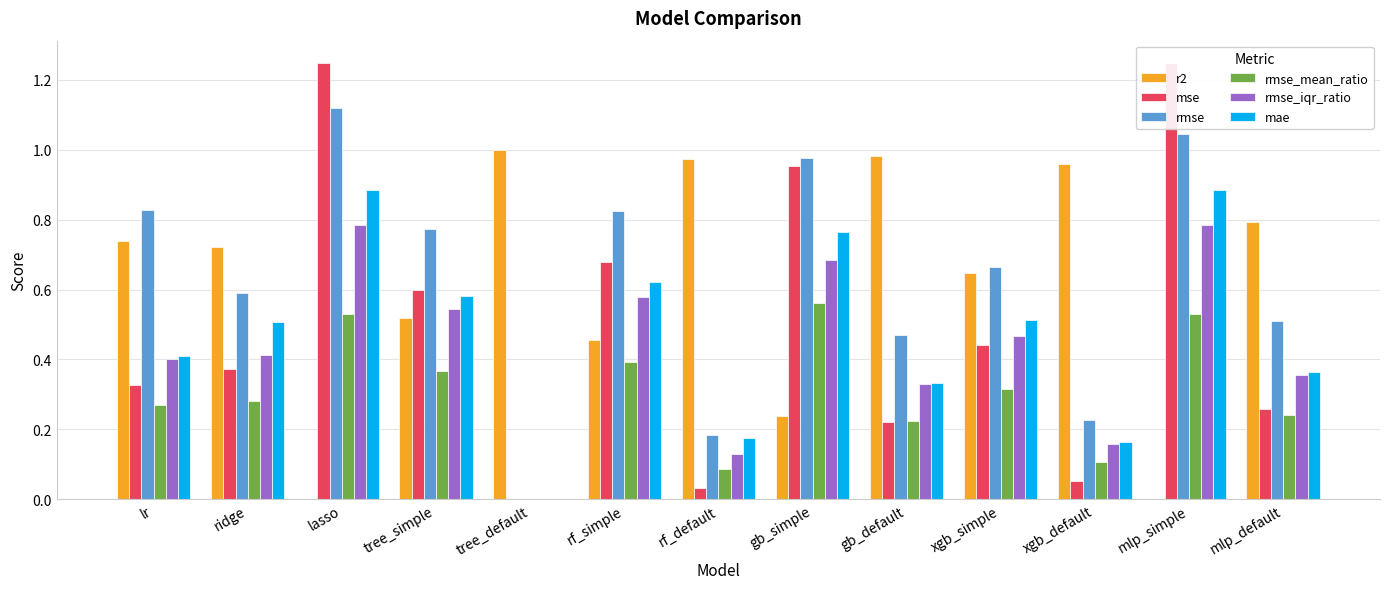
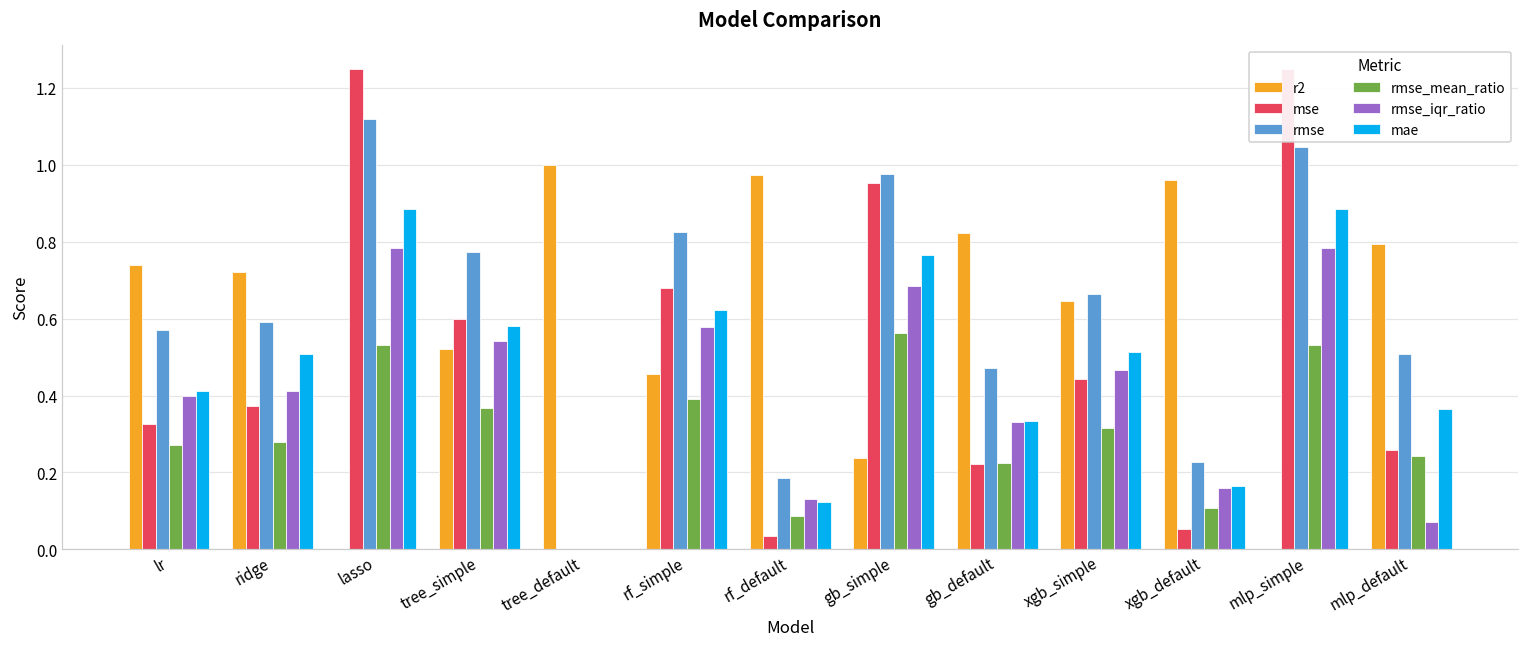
  {
    "r2": {
      "lr": 0.74,
      "ridge": 0.72,
      "lasso": 0.00,
      "tree_simple": 0.52,
      "tree_default": 1.00,
      "rf_simple": 0.46,
      "rf_default": 0.97,
      "gb_simple": 0.24,
-     "gb_default": 0.98,
+     "gb_default": 0.82,
      "xgb_simple": 0.65,
      "xgb_default": 0.96,
      "mlp_simple": 0.00,
      "mlp_default": 0.79
    },
    "mse": {
      "lr": 0.33,
      "ridge": 0.37,
      "lasso": 1.25,
      "tree_simple": 0.60,
      "tree_default": 0.00,
      "rf_simple": 0.68,
      "rf_default": 0.03,
      "gb_simple": 0.95,
      "gb_default": 0.22,
      "xgb_simple": 0.44,
      "xgb_default": 0.05,
      "mlp_default": 0.26
    },
    "rmse": {
-     "lr": 0.83,
+     "lr": 0.57,
      "ridge": 0.59,
      "lasso": 1.12,
      "tree_simple": 0.77,
      "tree_default": 0.00,
      "rf_simple": 0.82,
      "rf_default": 0.19,
      "gb_simple": 0.98,
      "gb_default": 0.47,
      "xgb_simple": 0.67,
      "xgb_default": 0.23,
      "mlp_simple": 1.05,
      "mlp_default": 0.51
    },
    "rmse_mean_ratio": {
      "lr": 0.27,
      "ridge": 0.28,
      "lasso": 0.53,
      "tree_simple": 0.37,
      "tree_default": 0.00,
      "rf_simple": 0.39,
      "rf_default": 0.09,
      "gb_simple": 0.56,
      "gb_default": 0.22,
      "xgb_simple": 0.32,
      "xgb_default": 0.11,
      "mlp_simple": 0.53,
      "mlp_default": 0.24
    },
    "rmse_iqr_ratio": {
      "lr": 0.40,
      "ridge": 0.41,
      "lasso": 0.78,
      "tree_simple": 0.54,
      "tree_default": 0.00,
      "rf_simple": 0.58,
      "rf_default": 0.13,
      "gb_simple": 0.68,
      "gb_default": 0.33,
      "xgb_simple": 0.47,
      "xgb_default": 0.16,
      "mlp_simple": 0.78,
-     "mlp_default": 0.36
+     "mlp_default": 0.07
    },
    "mae": {
      "lr": 0.41,
      "ridge": 0.51,
      "lasso": 0.89,
      "tree_simple": 0.58,
      "tree_default": 0.00,
      "rf_simple": 0.62,
-     "rf_default": 0.18,
+     "rf_default": 0.12,
      "gb_simple": 0.77,
      "gb_default": 0.33,
      "xgb_simple": 0.51,
      "xgb_default": 0.16,
      "mlp_simple": 0.89,
      "mlp_default": 0.36
    }
  }
